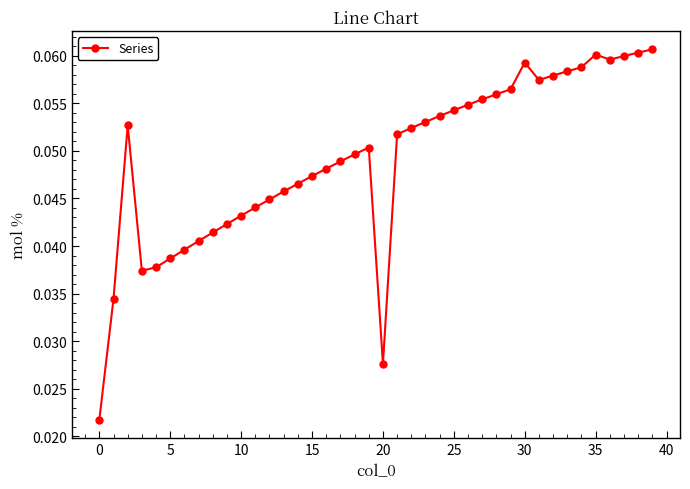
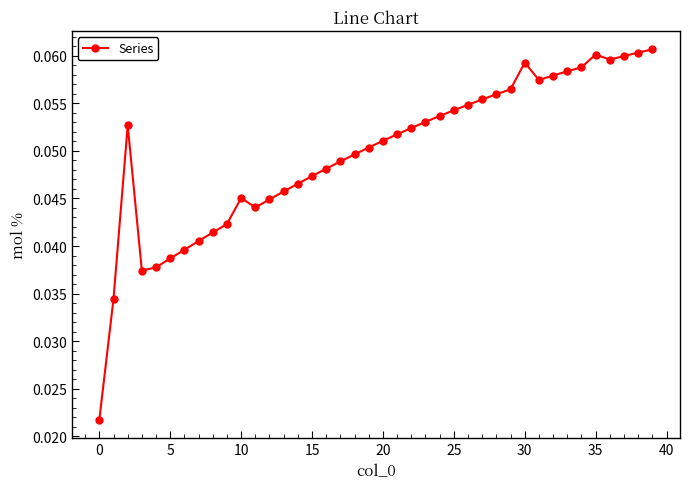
  {
    "0": 0.022,
    "5": 0.039,
-   "10": 0.043,
+   "10": 0.045,
    "15": 0.047,
-   "20": 0.028,
+   "20": 0.051,
    "25": 0.054,
    "30": 0.059,
    "35": 0.060
  }
